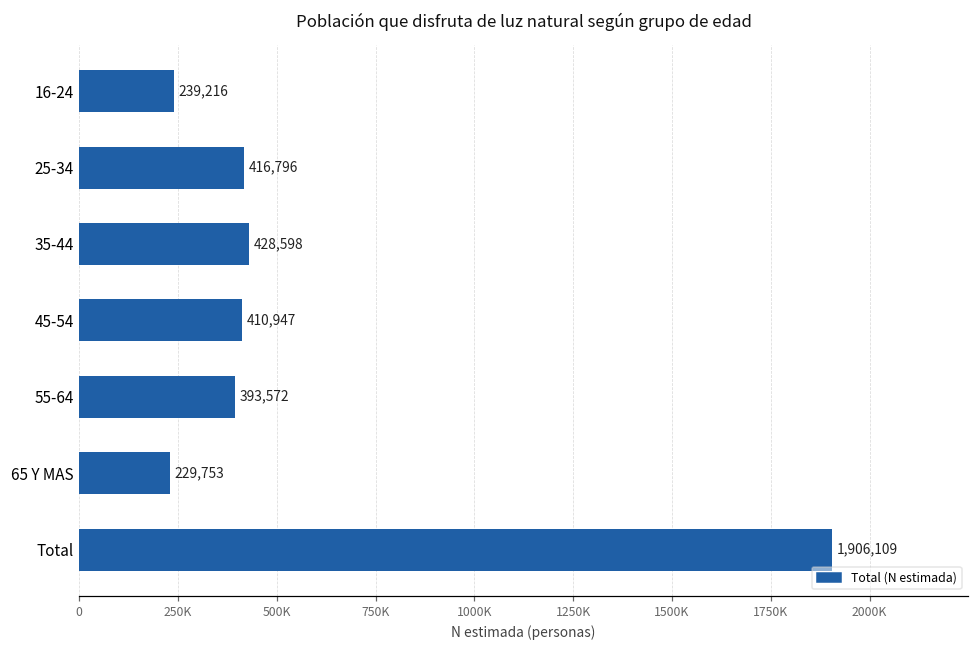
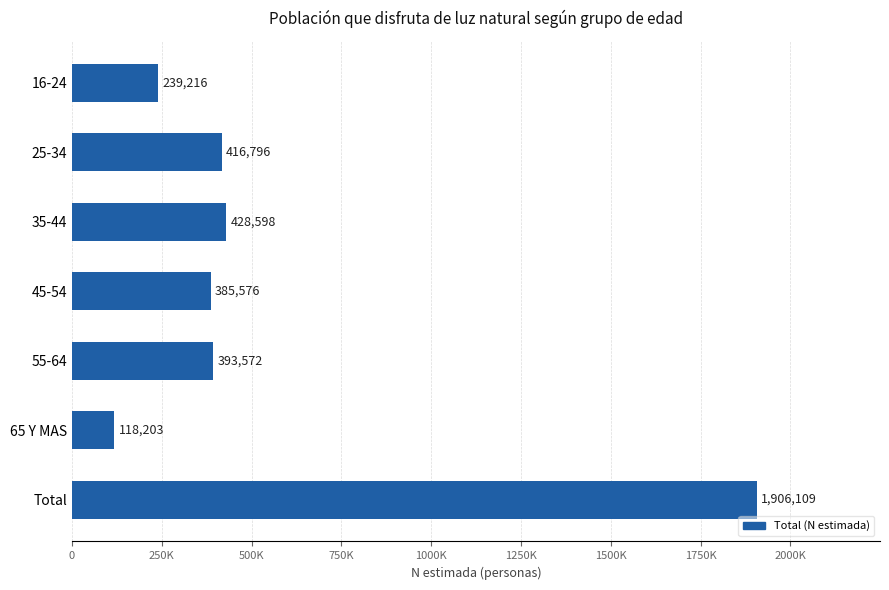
  {
    "16-24": "239,216",
    "25-34": "416,796",
    "35-44": "428,598",
-   "45-54": "410,947",
+   "45-54": "385,576",
    "55-64": "393,572",
-   "65 Y MAS": "229,753",
+   "65 Y MAS": "118,203",
    "Total": "1,906,109"
  }
